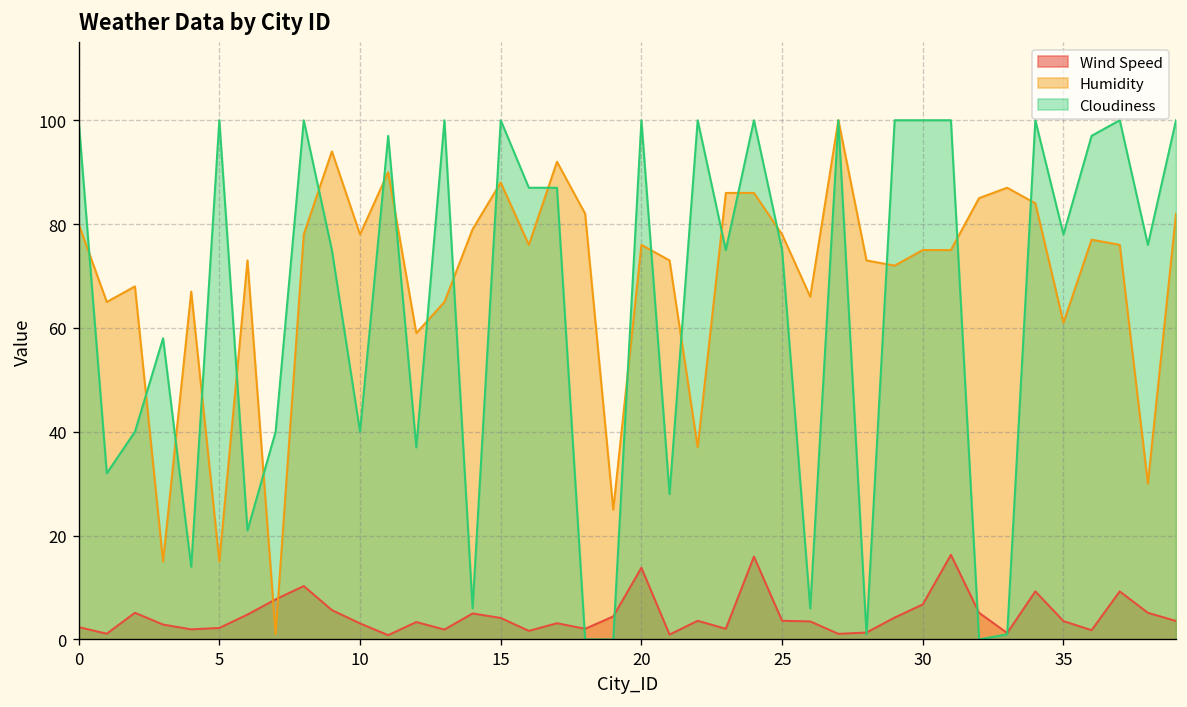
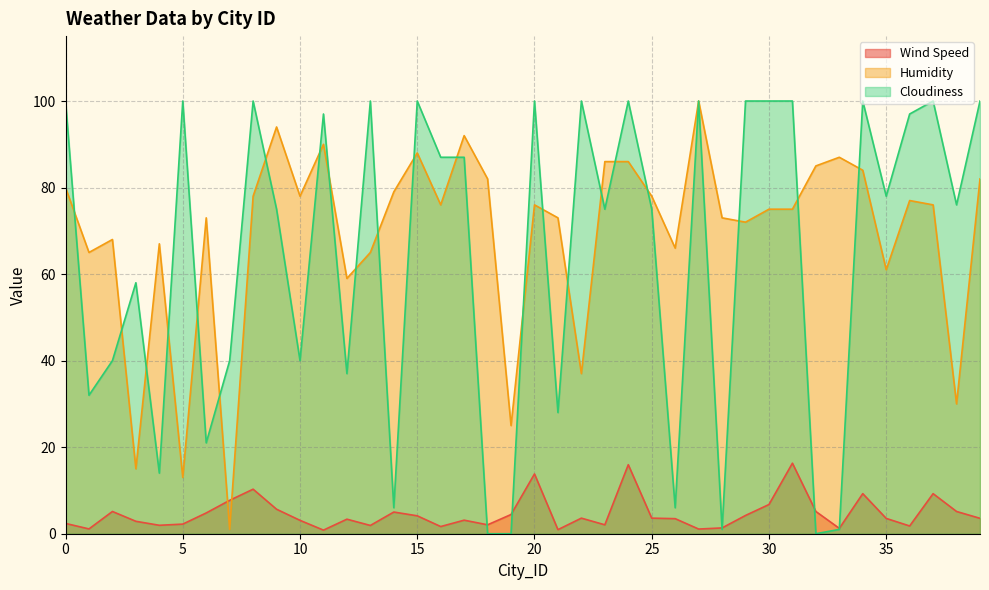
  {
    "Wind Speed": {
      "0": 2,
      "5": 2,
      "10": 3,
      "15": 4,
      "20": 14,
      "25": 4,
      "30": 7,
      "35": 4
    },
    "Humidity": {
      "0": 80,
-     "5": 15,
+     "5": 13,
      "10": 78,
      "15": 88,
      "20": 76,
      "25": 78,
      "30": 75,
      "35": 61
    },
    "Cloudiness": {
      "0": 100,
      "5": 100,
      "10": 40,
      "15": 100,
      "20": 100,
      "25": 75,
      "30": 100,
      "35": 78
    }
  }
